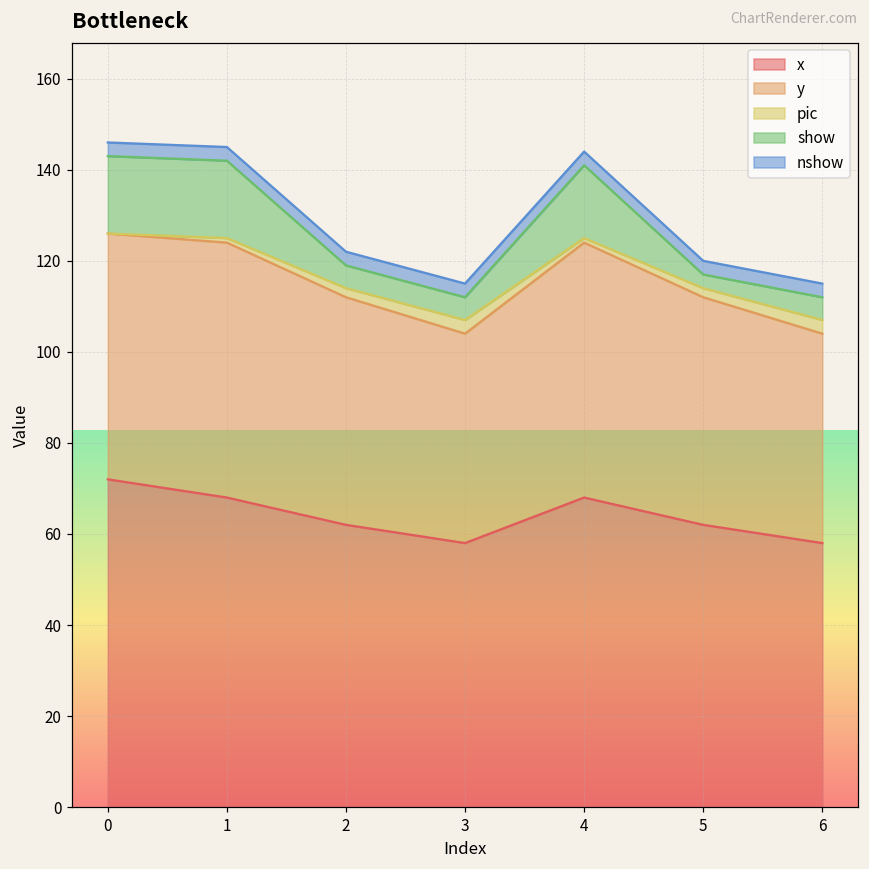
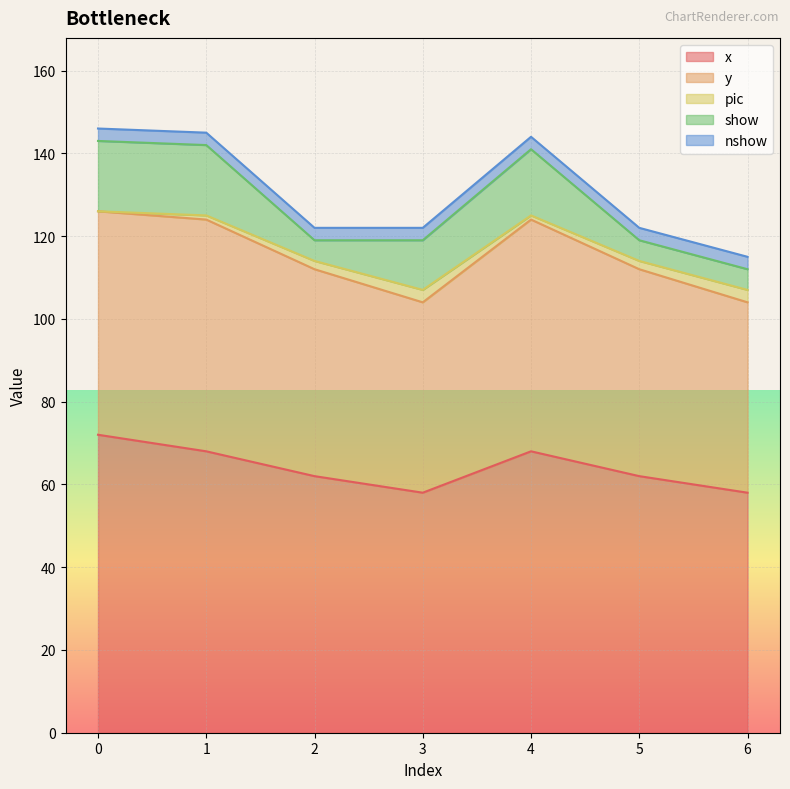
  {
    "show": {
      "0": 17,
      "1": 17,
      "2": 5,
-     "3": 5,
+     "3": 12,
      "4": 16,
-     "5": 3,
+     "5": 5,
      "6": 5
    },
    "nshow": {
      "0": 3,
      "1": 3,
      "2": 3,
      "3": 3,
      "4": 3,
      "5": 3,
      "6": 3
    }
  }
